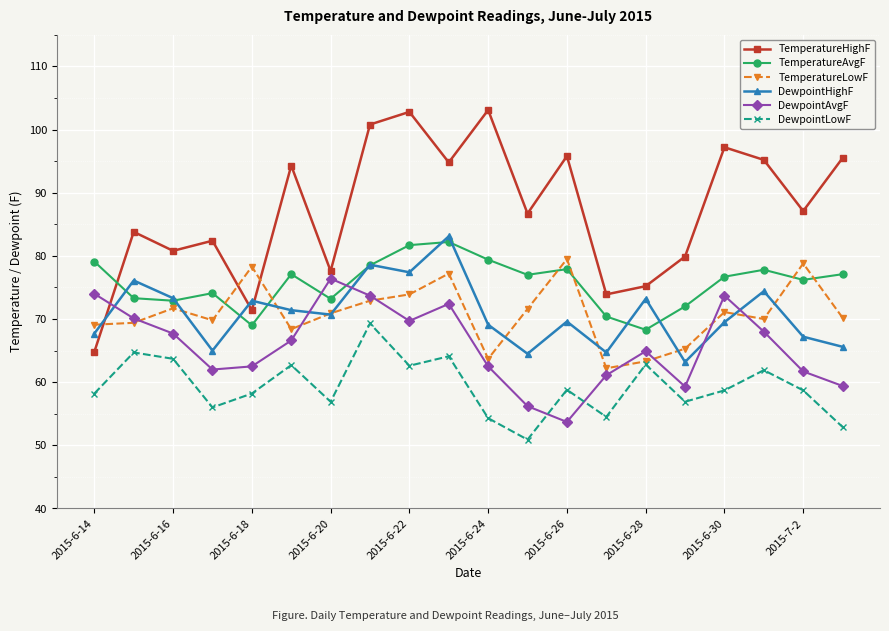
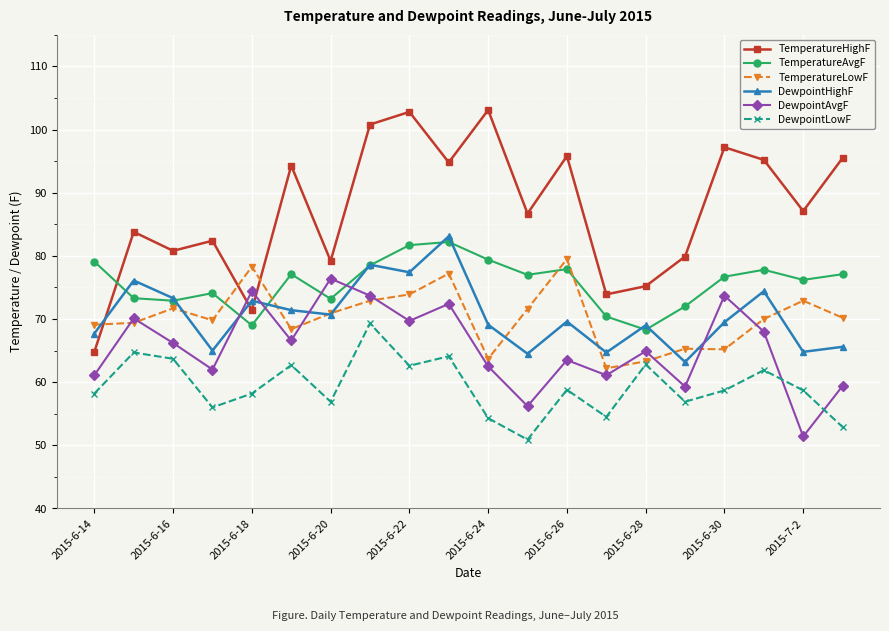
  {
    "TemperatureHighF": {
      "2015-6-14": 65,
      "2015-6-16": 81,
      "2015-6-18": 71,
-     "2015-6-20": 78,
+     "2015-6-20": 79,
      "2015-6-22": 103,
      "2015-6-24": 103,
      "2015-6-26": 96,
      "2015-6-28": 75,
      "2015-6-30": 97,
      "2015-7-2": 87
    },
    "TemperatureLowF": {
      "2015-6-14": 69,
      "2015-6-16": 72,
      "2015-6-18": 78,
      "2015-6-22": 74,
      "2015-6-24": 64,
      "2015-6-26": 80,
      "2015-6-28": 63,
-     "2015-6-30": 71,
-     "2015-7-2": 79
+     "2015-6-30": 65,
+     "2015-7-2": 73
    },
    "DewpointHighF": {
      "2015-6-14": 68,
      "2015-6-18": 73,
      "2015-6-22": 77,
      "2015-6-24": 69,
      "2015-6-26": 70,
-     "2015-6-28": 73,
+     "2015-6-28": 69,
      "2015-6-30": 70,
-     "2015-7-2": 67
+     "2015-7-2": 65
    },
    "DewpointAvgF": {
-     "2015-6-14": 74,
-     "2015-6-16": 68,
-     "2015-6-18": 63,
+     "2015-6-14": 61,
+     "2015-6-16": 66,
+     "2015-6-18": 74,
      "2015-6-20": 76,
      "2015-6-22": 70,
      "2015-6-24": 63,
-     "2015-6-26": 54,
+     "2015-6-26": 64,
      "2015-6-28": 65,
      "2015-6-30": 74,
-     "2015-7-2": 62
+     "2015-7-2": 51
    }
  }
